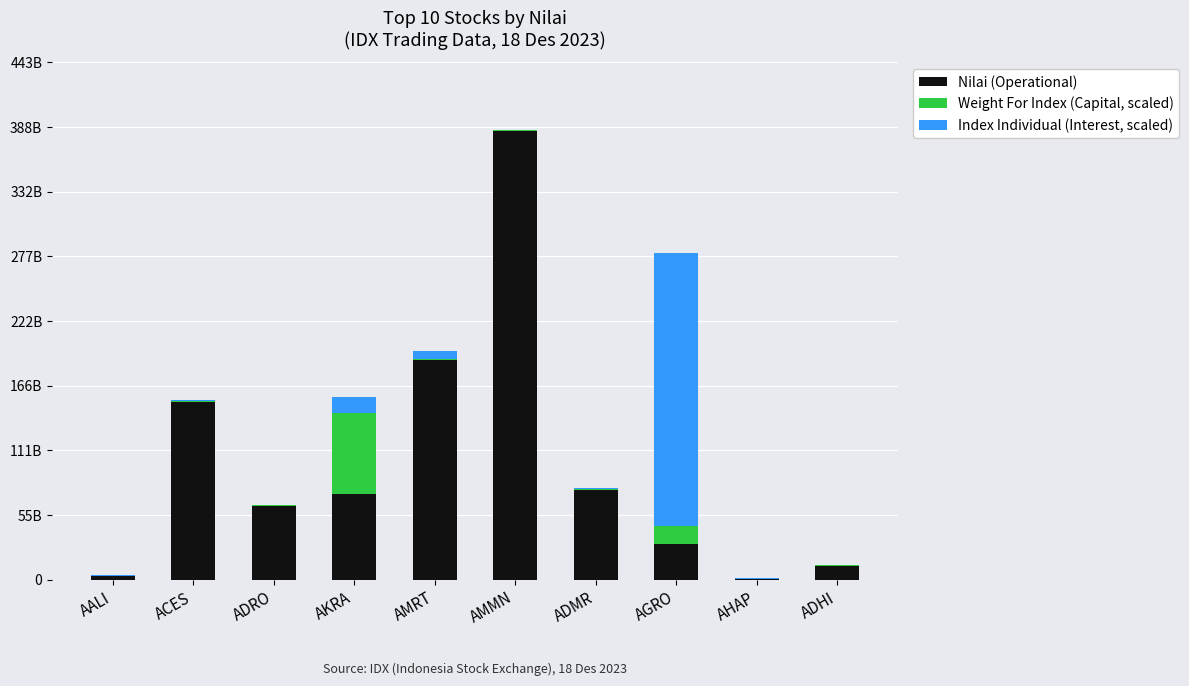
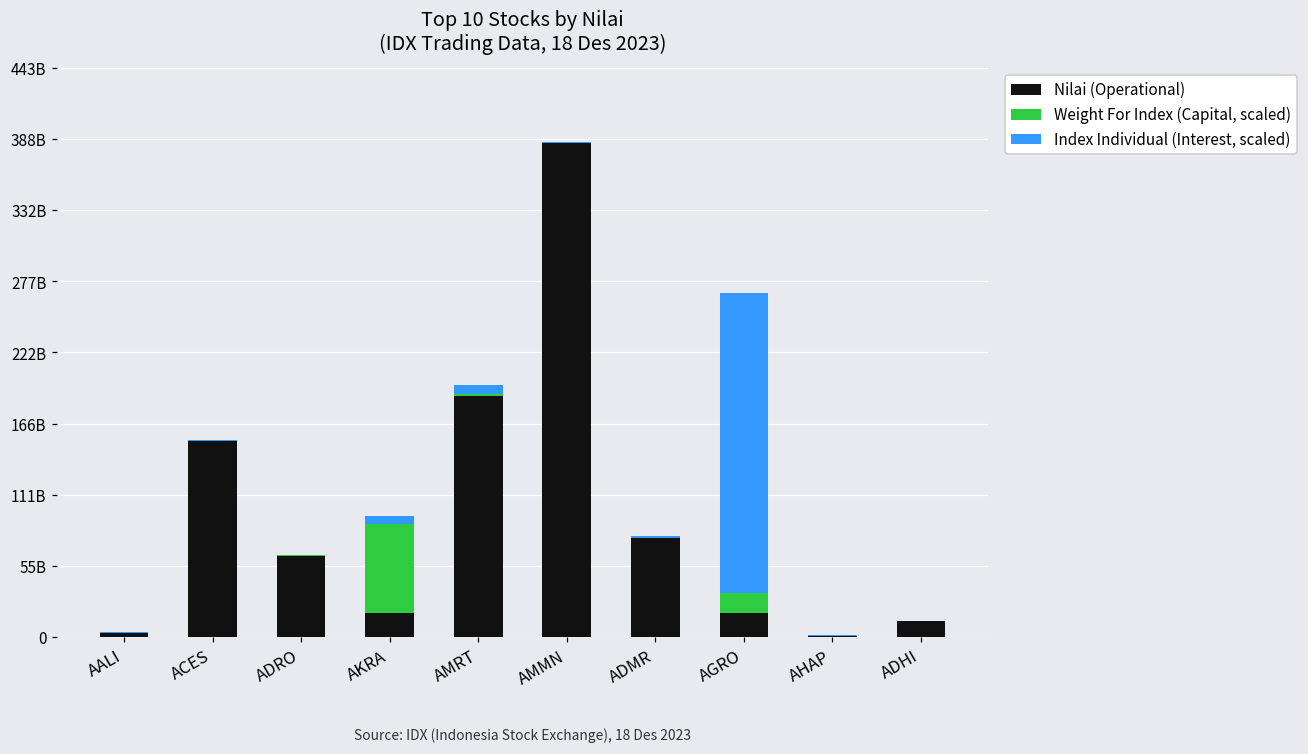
  {
    "Nilai (Operational)": {
      "AALI": 3000000000,
      "ACES": 152000000000,
      "ADRO": 63000000000,
-     "AKRA": 73000000000,
+     "AKRA": 19000000000,
      "AMRT": 188000000000,
      "AMMN": 384000000000,
      "ADMR": 77000000000,
-     "AGRO": 30000000000,
+     "AGRO": 19000000000,
      "ADHI": 12000000000
    },
    "Weight For Index (Capital, scaled)": {
      "AKRA": 69000000000,
      "AGRO": 16000000000
    },
    "Index Individual (Interest, scaled)": {
-     "AKRA": 14000000000,
+     "AKRA": 6000000000,
      "AMRT": 7000000000,
      "AGRO": 233000000000
    }
  }
